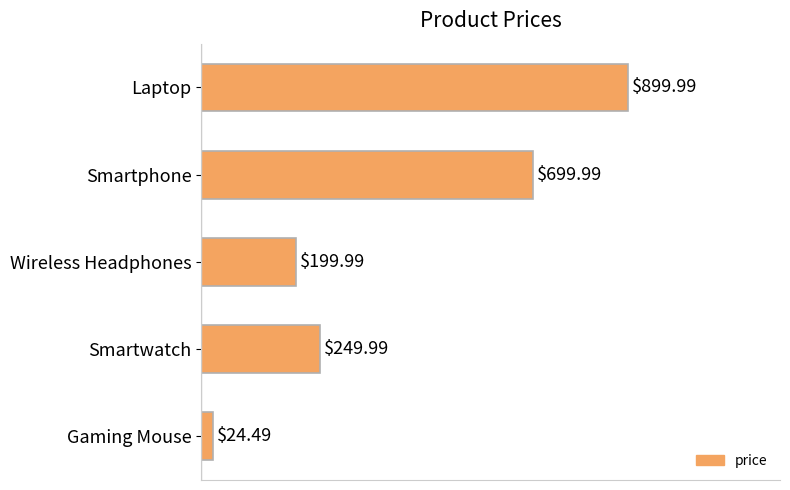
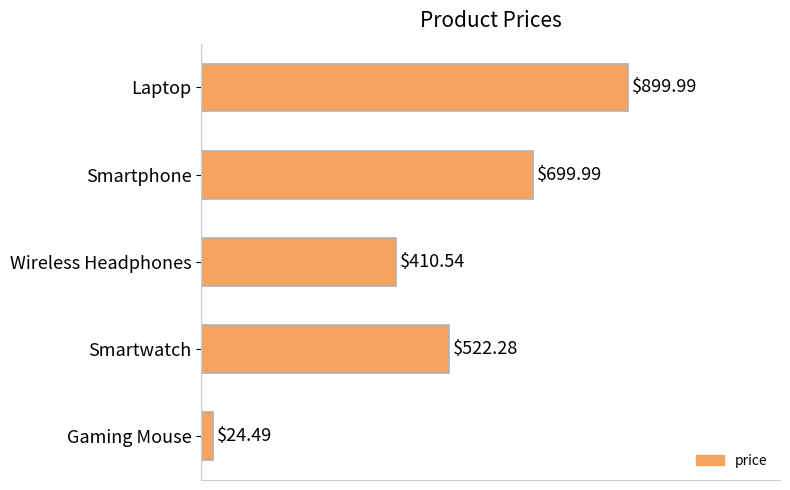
  {
    "Laptop": "$899.99",
    "Smartphone": "$699.99",
-   "Wireless Headphones": "$199.99",
-   "Smartwatch": "$249.99",
+   "Wireless Headphones": "$410.54",
+   "Smartwatch": "$522.28",
    "Gaming Mouse": "$24.49"
  }
